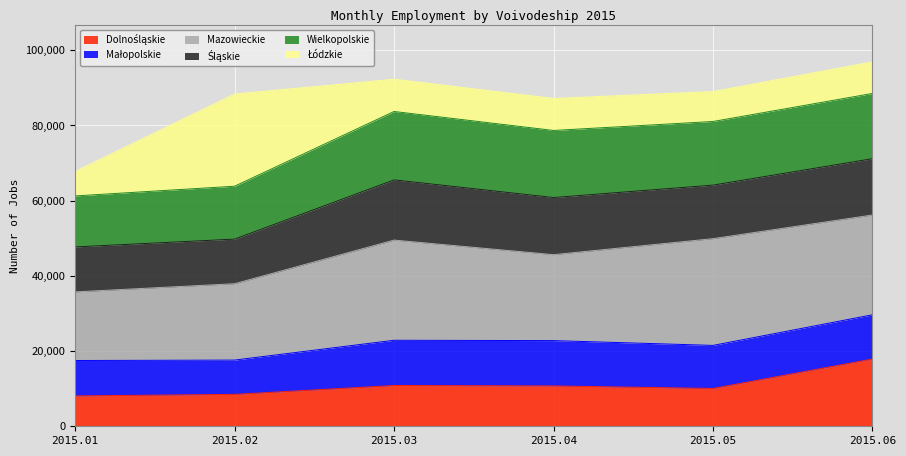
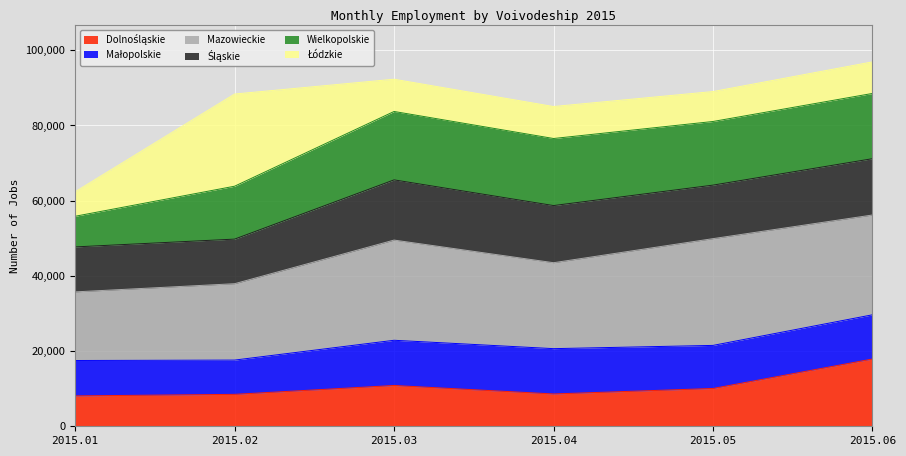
  {
    "Dolnośląskie": {
      "2015.01": "8,000",
      "2015.02": "8,000",
      "2015.03": "11,000",
-     "2015.04": "11,000",
+     "2015.04": "9,000",
      "2015.05": "10,000",
      "2015.06": "18,000"
    },
    "Małopolskie": {
      "2015.01": "9,000",
      "2015.02": "9,000",
      "2015.03": "12,000",
      "2015.04": "12,000",
      "2015.05": "11,000",
      "2015.06": "12,000"
    },
    "Mazowieckie": {
      "2015.01": "18,000",
      "2015.02": "20,000",
      "2015.03": "27,000",
      "2015.04": "23,000",
      "2015.05": "28,000",
      "2015.06": "27,000"
    },
    "Śląskie": {
      "2015.01": "12,000",
      "2015.02": "12,000",
      "2015.03": "16,000",
      "2015.04": "15,000",
      "2015.05": "14,000",
      "2015.06": "15,000"
    },
    "Wielkopolskie": {
-     "2015.01": "14,000",
+     "2015.01": "8,000",
      "2015.02": "14,000",
      "2015.03": "18,000",
      "2015.04": "18,000",
      "2015.05": "17,000",
      "2015.06": "17,000"
    },
    "Łódzkie": {
      "2015.01": "7,000",
      "2015.02": "25,000",
      "2015.03": "9,000",
      "2015.04": "9,000",
      "2015.05": "8,000",
      "2015.06": "8,000"
    }
  }
